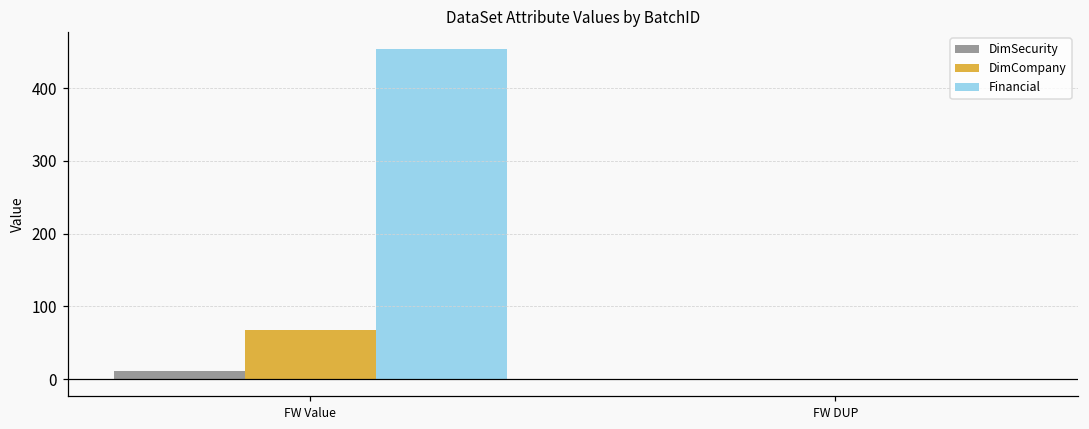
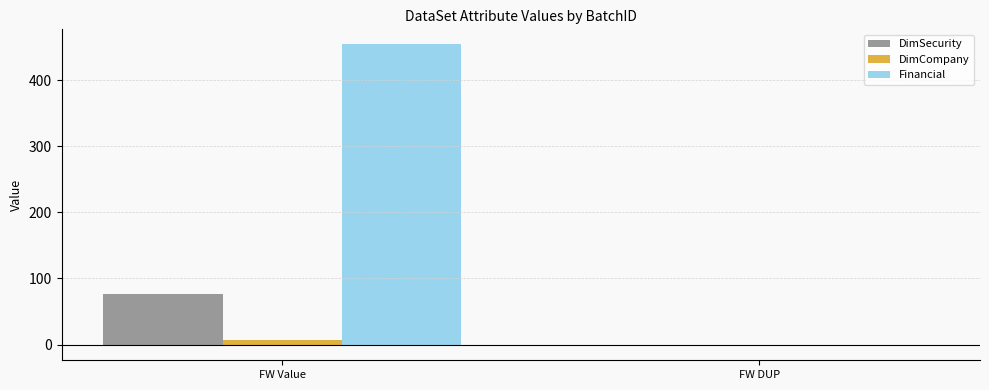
  {
    "DimSecurity": {
-     "FW Value": 10
+     "FW Value": 80
    },
    "DimCompany": {
-     "FW Value": 70
+     "FW Value": 10
    },
    "Financial": {
      "FW Value": 450
    }
  }
